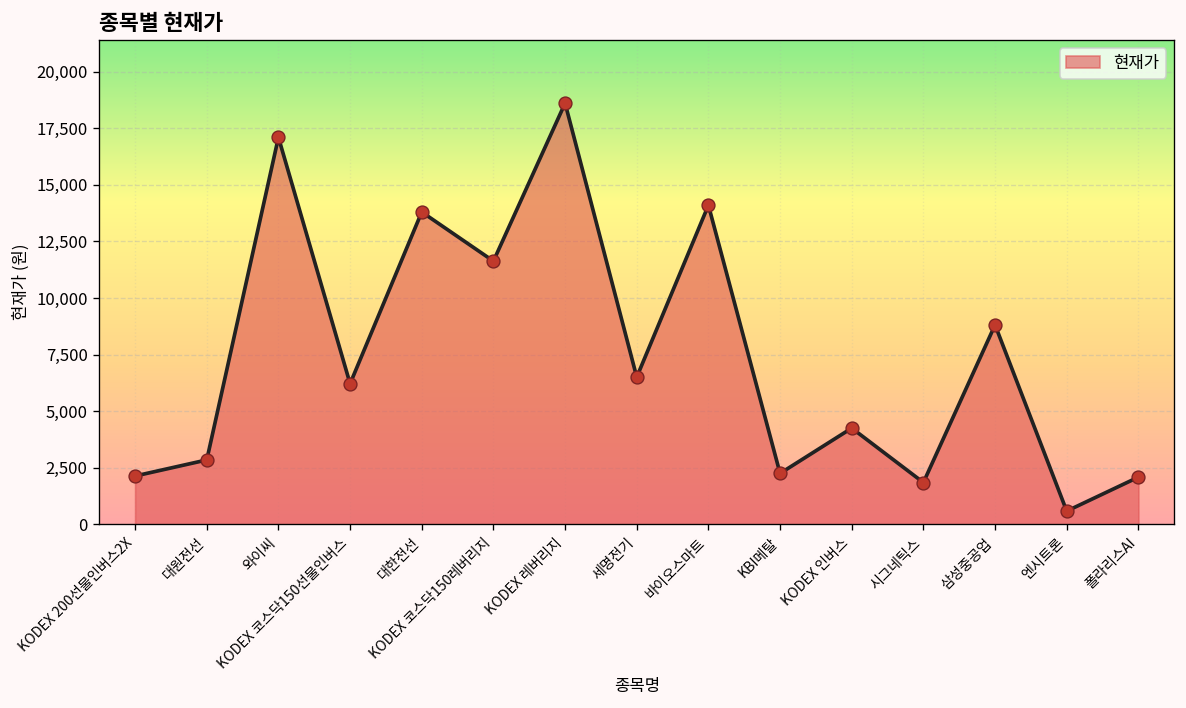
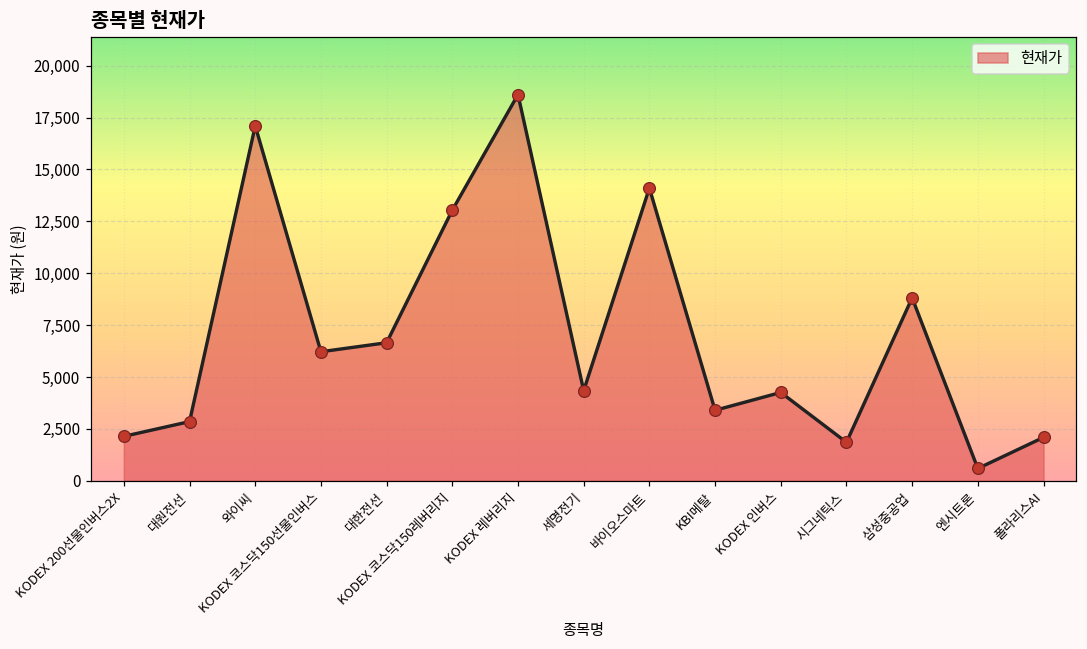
  {
    "KODEX 200선물인버스2X": "2,100",
    "대원전선": "2,900",
    "와이씨": "17,100",
    "KODEX 코스닥150선물인버스": "6,200",
-   "대한전선": "13,800",
-   "KODEX 코스닥150레버리지": "11,600",
+   "대한전선": "6,700",
+   "KODEX 코스닥150레버리지": "13,000",
    "KODEX 레버리지": "18,600",
-   "세명전기": "6,500",
+   "세명전기": "4,300",
    "바이오스마트": "14,100",
-   "KBI메탈": "2,300",
+   "KBI메탈": "3,400",
    "KODEX 인버스": "4,300",
    "시그네틱스": "1,900",
    "삼성중공업": "8,800",
    "엔시트론": "600",
    "폴라리스AI": "2,100"
  }
